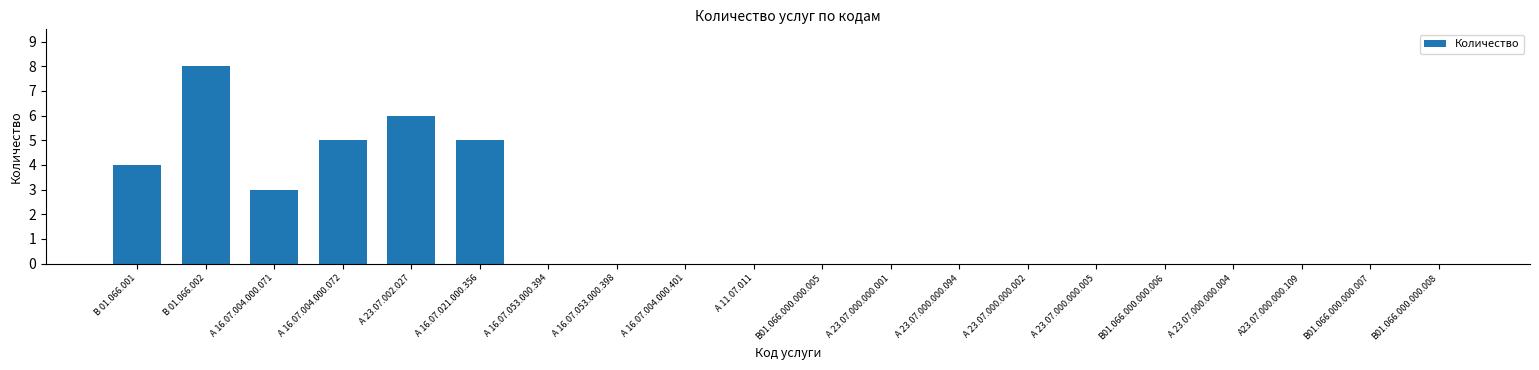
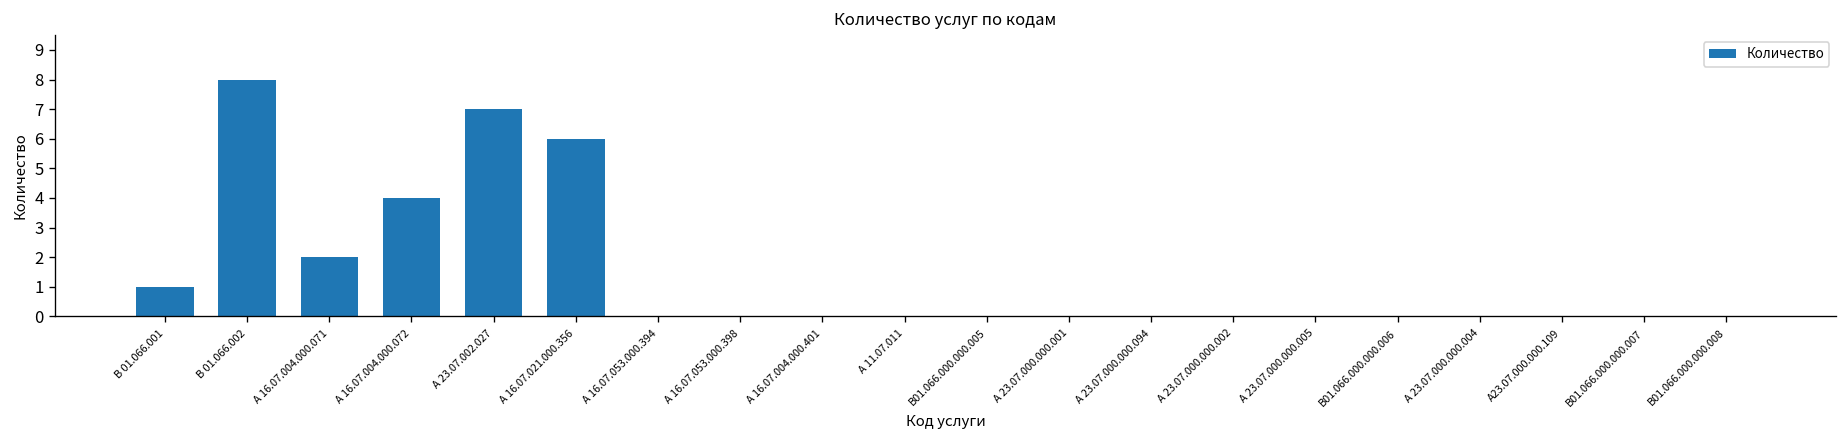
  {
-   "В 01.066.001": 4,
+   "В 01.066.001": 1,
    "В 01.066.002": 8,
-   "А 16.07.004.000.071": 3,
-   "А 16.07.004.000.072": 5,
-   "А 23.07.002.027": 6,
-   "А 16.07.021.000.356": 5,
+   "А 16.07.004.000.071": 2,
+   "А 16.07.004.000.072": 4,
+   "А 23.07.002.027": 7,
+   "А 16.07.021.000.356": 6,
    "А 16.07.053.000.394": 0,
    "А 16.07.053.000.398": 0,
    "А 16.07.004.000.401": 0,
    "А 11.07.011": 0,
    "В01.066.000.000.005": 0,
    "А 23.07.000.000.001": 0,
    "А 23.07.000.000.094": 0,
    "А 23.07.000.000.002": 0,
    "А 23.07.000.000.005": 0,
    "В01.066.000.000.006": 0,
    "А 23.07.000.000.004": 0,
    "А23.07.000.000.109": 0,
    "В01.066.000.000.007": 0,
    "В01.066.000.000.008": 0
  }
